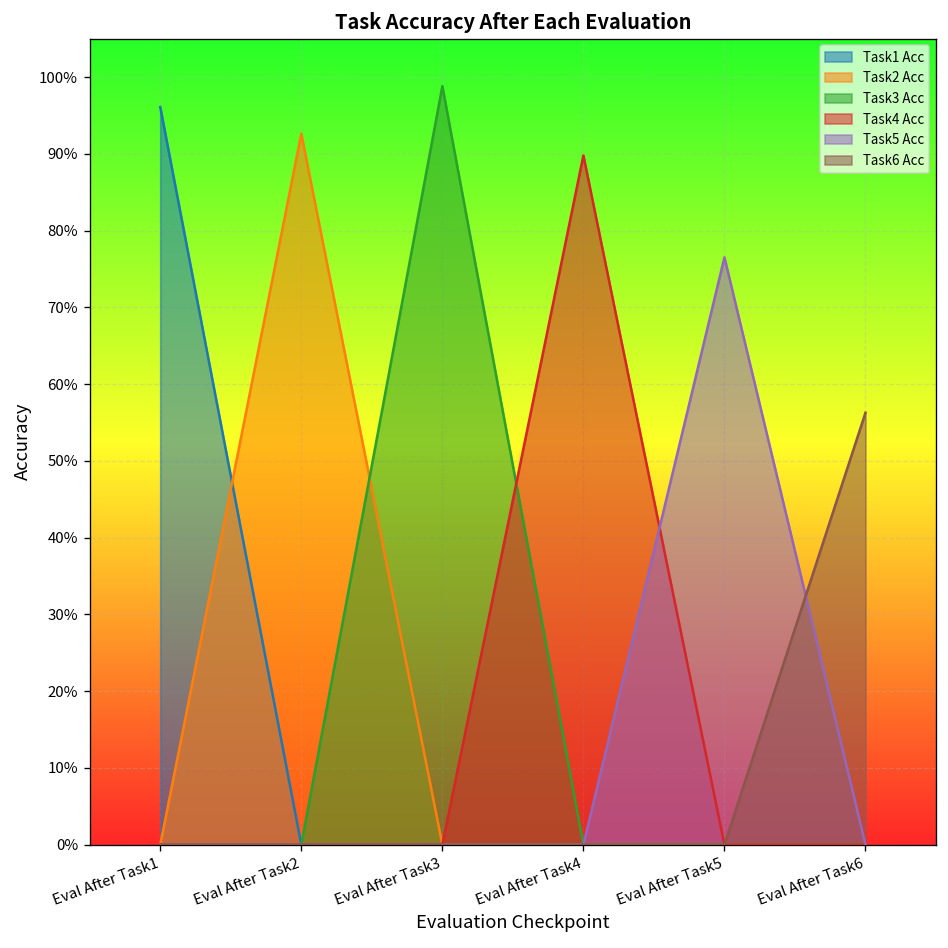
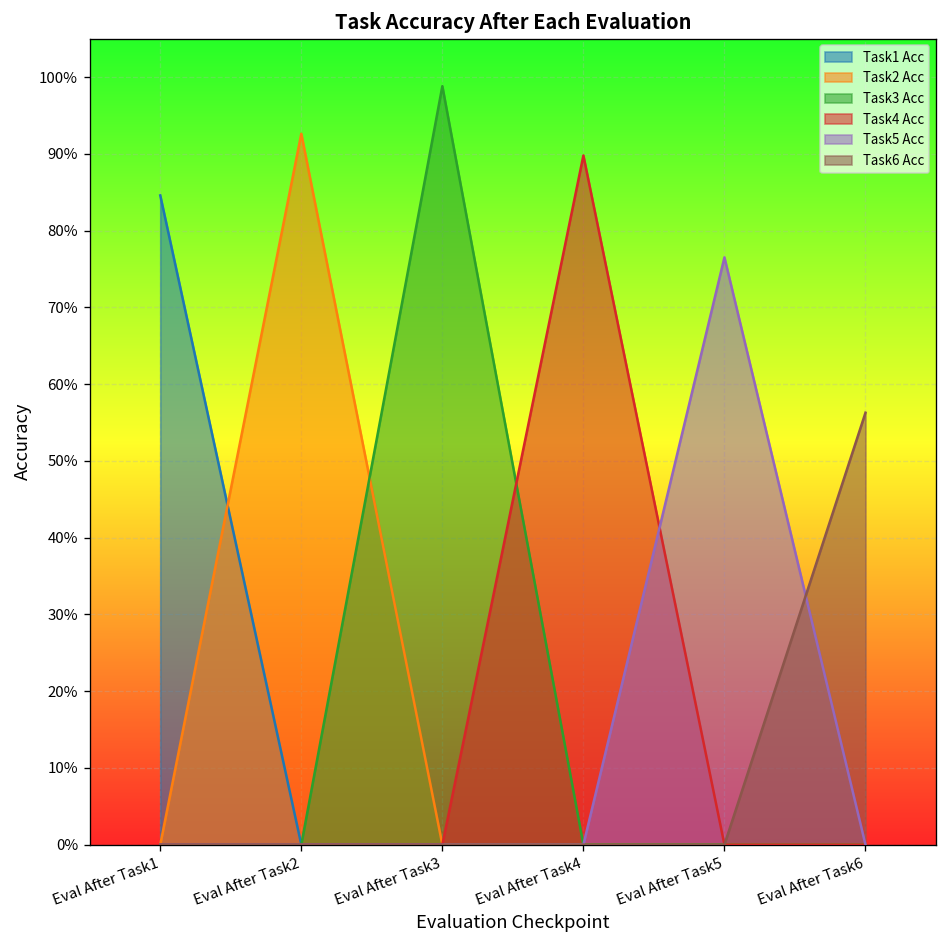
  {
    "Task1 Acc": {
-     "Eval After Task1": "96%"
+     "Eval After Task1": "85%"
    },
    "Task2 Acc": {
      "Eval After Task2": "93%"
    },
    "Task3 Acc": {
      "Eval After Task3": "99%"
    },
    "Task4 Acc": {
      "Eval After Task4": "90%"
    },
    "Task5 Acc": {
      "Eval After Task5": "77%"
    },
    "Task6 Acc": {
      "Eval After Task6": "56%"
    }
  }
